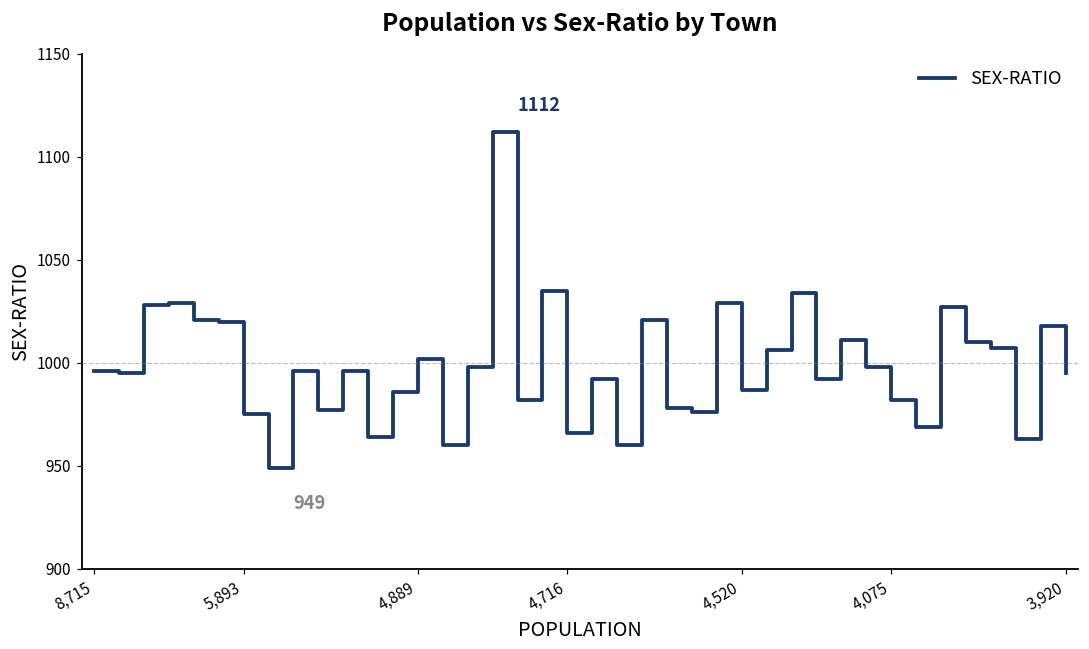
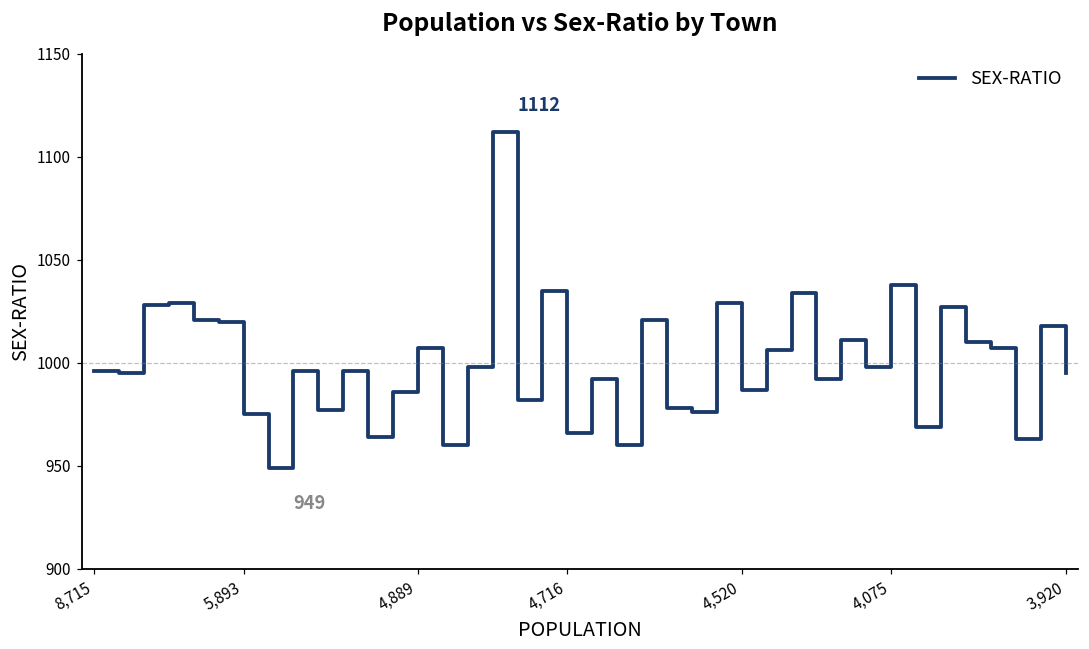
  {
    "8,715": 996,
    "5,893": 975,
-   "4,889": 1002,
+   "4,889": 1007,
    "4,716": 966,
    "4,520": 987,
-   "4,075": 982,
+   "4,075": 1038,
    "3,920": 995
  }
